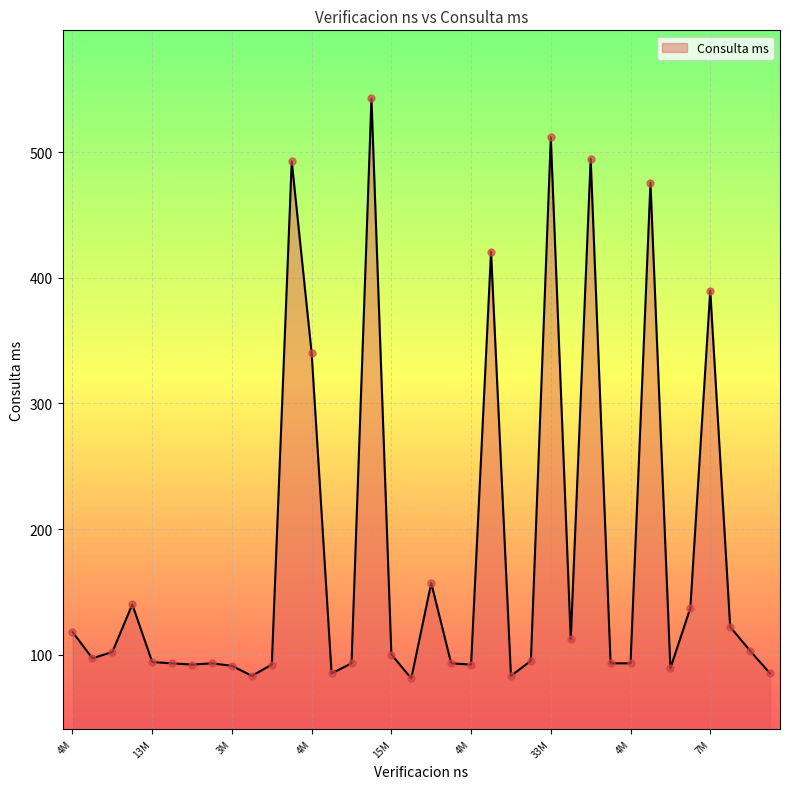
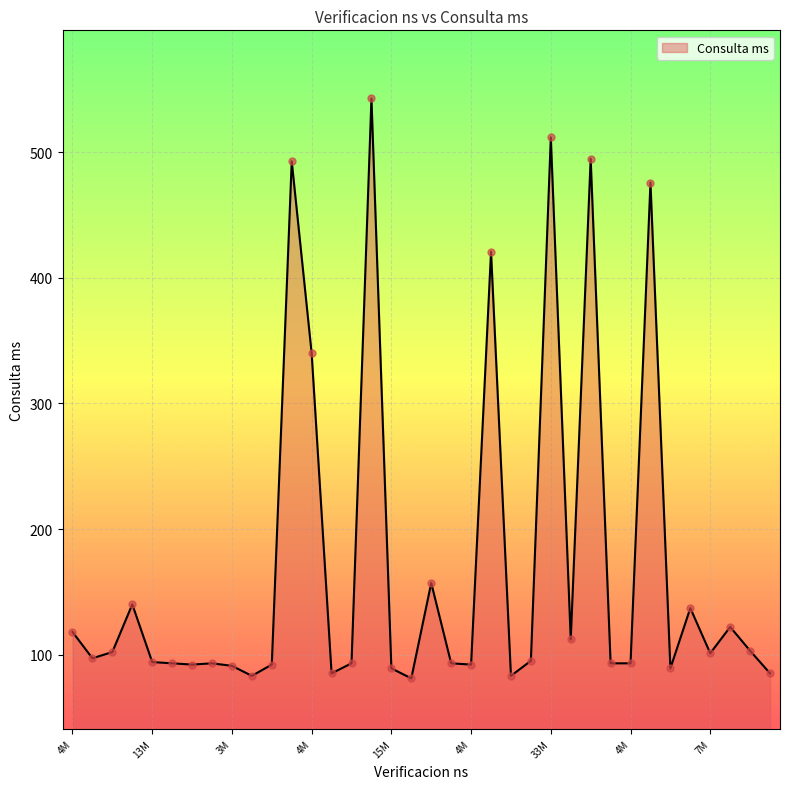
  {
    "13M": 94,
    "3M": 91,
-   "15M": 100,
+   "15M": 89,
    "33M": 512,
-   "7M": 390
+   "7M": 101
  }
